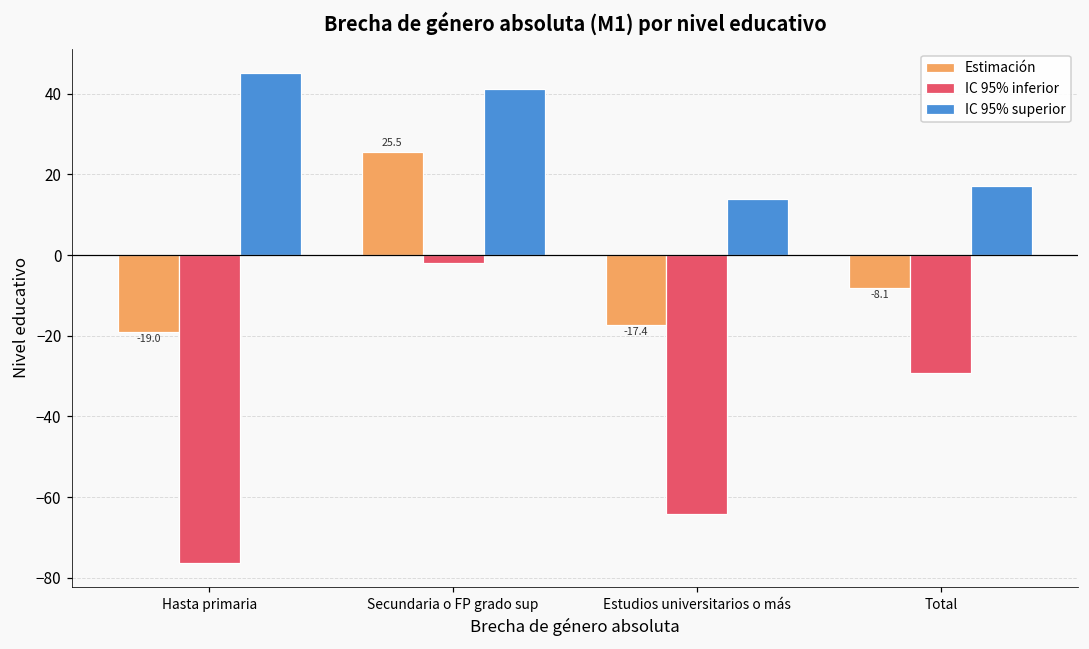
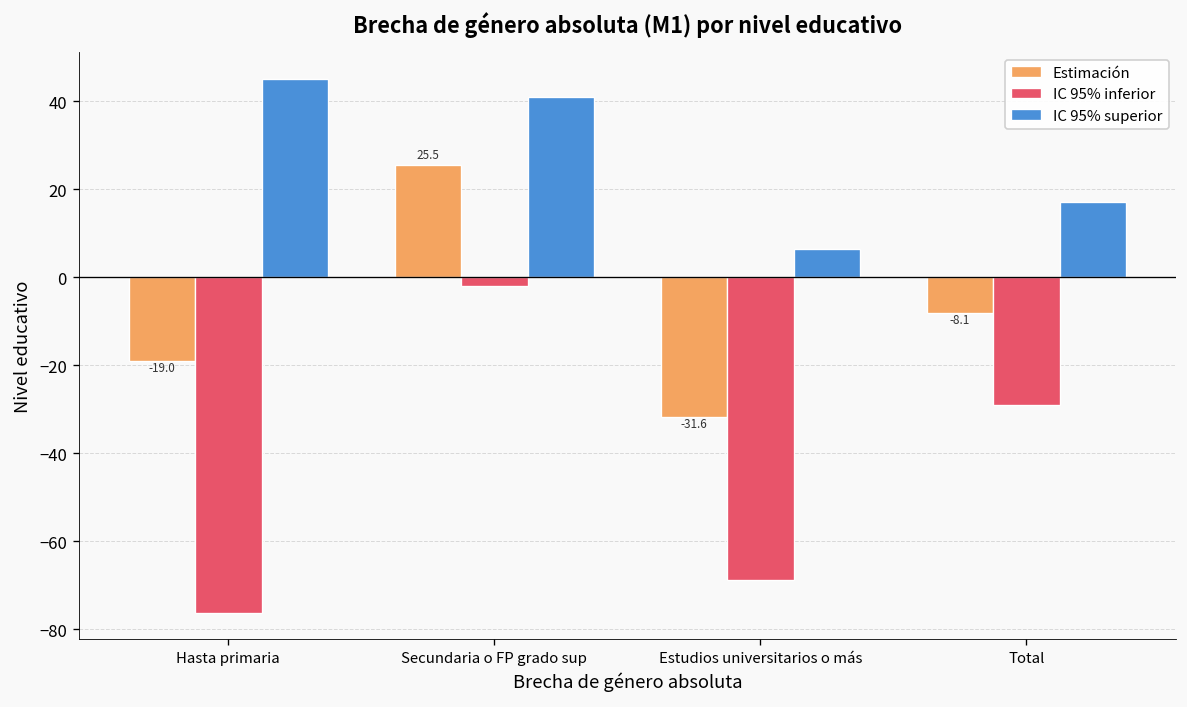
  {
    "Estimación": {
      "Hasta primaria": -19.0,
      "Secundaria o FP grado sup": 25.5,
-     "Estudios universitarios o más": -17.4,
+     "Estudios universitarios o más": -31.6,
      "Total": -8.1
    },
    "IC 95% inferior": {
      "Hasta primaria": -76,
      "Secundaria o FP grado sup": -2,
-     "Estudios universitarios o más": -64,
+     "Estudios universitarios o más": -69,
      "Total": -29
    },
    "IC 95% superior": {
      "Hasta primaria": 45,
      "Secundaria o FP grado sup": 41,
-     "Estudios universitarios o más": 14,
+     "Estudios universitarios o más": 6,
      "Total": 17
    }
  }
